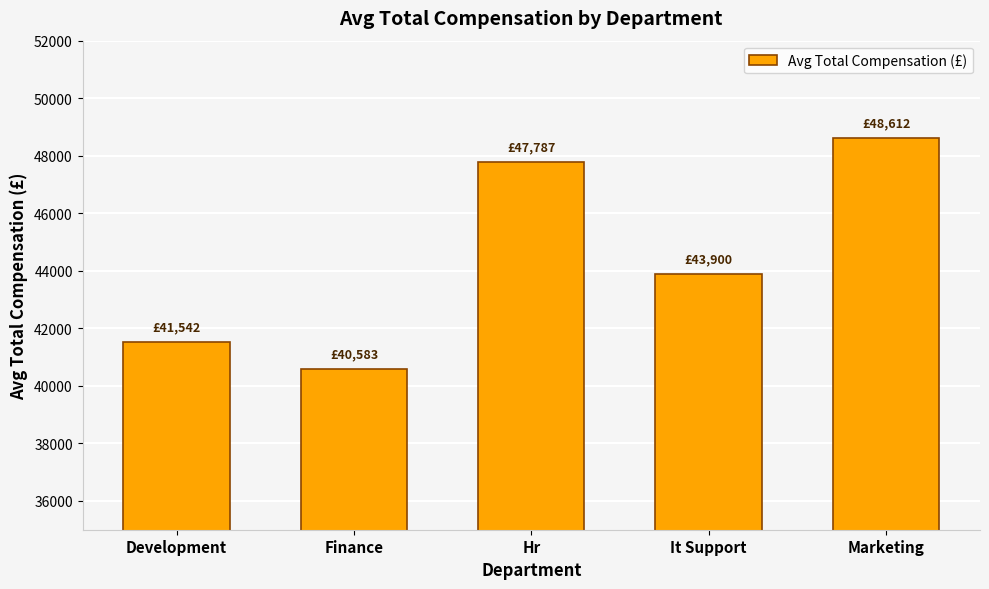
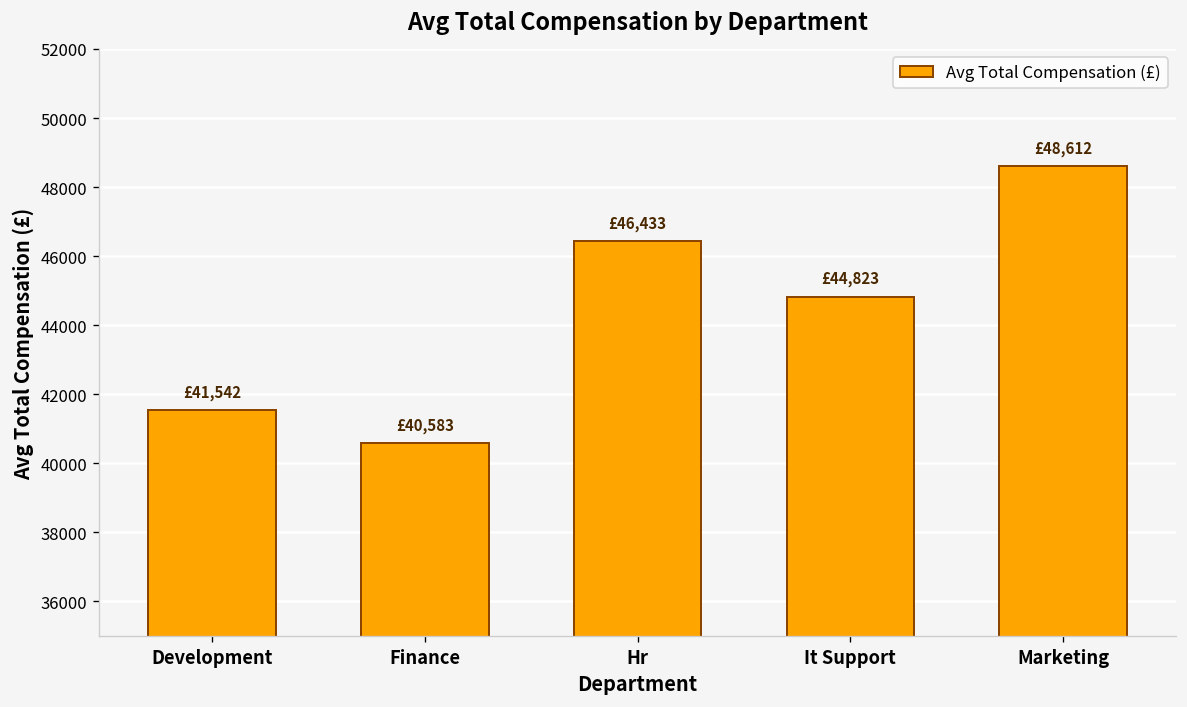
  {
    "Development": "£41,542",
    "Finance": "£40,583",
-   "Hr": "£47,787",
-   "It Support": "£43,900",
+   "Hr": "£46,433",
+   "It Support": "£44,823",
    "Marketing": "£48,612"
  }
